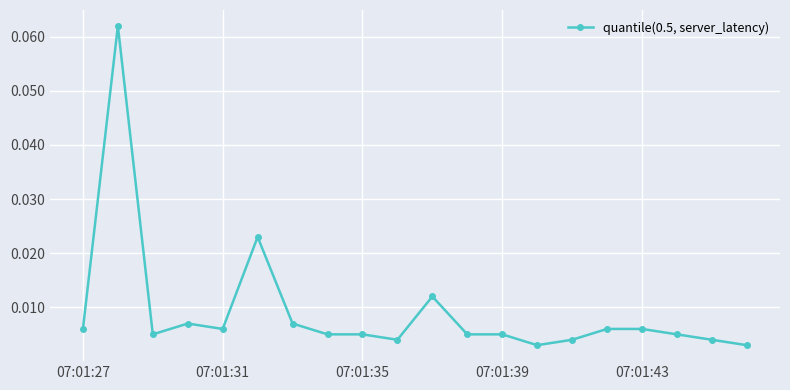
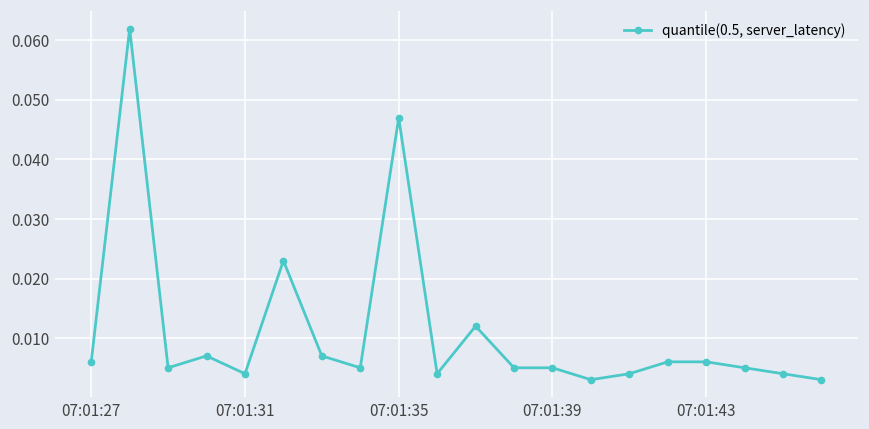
  {
    "07:01:27": 0.006,
-   "07:01:31": 0.006,
-   "07:01:35": 0.005,
+   "07:01:31": 0.004,
+   "07:01:35": 0.047,
    "07:01:39": 0.005,
    "07:01:43": 0.006
  }
